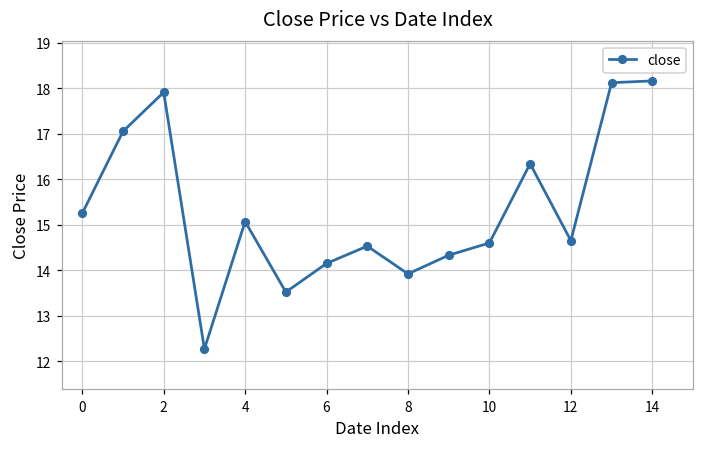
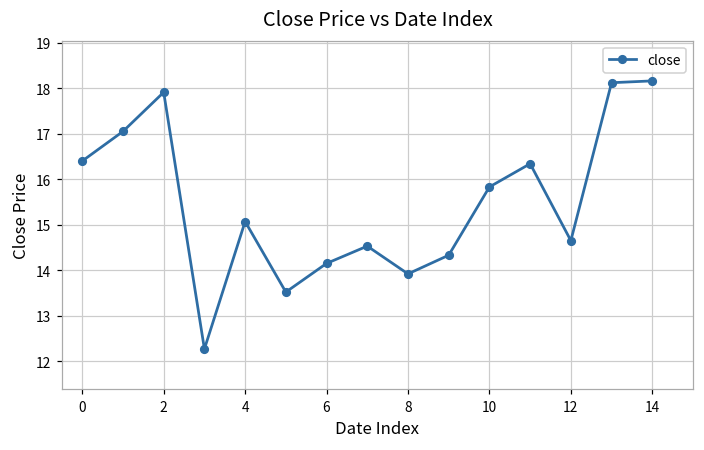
  {
-   "0": 15.3,
+   "0": 16.4,
    "2": 17.9,
    "4": 15.1,
    "6": 14.2,
    "8": 13.9,
-   "10": 14.6,
+   "10": 15.8,
    "12": 14.7,
    "14": 18.2
  }
